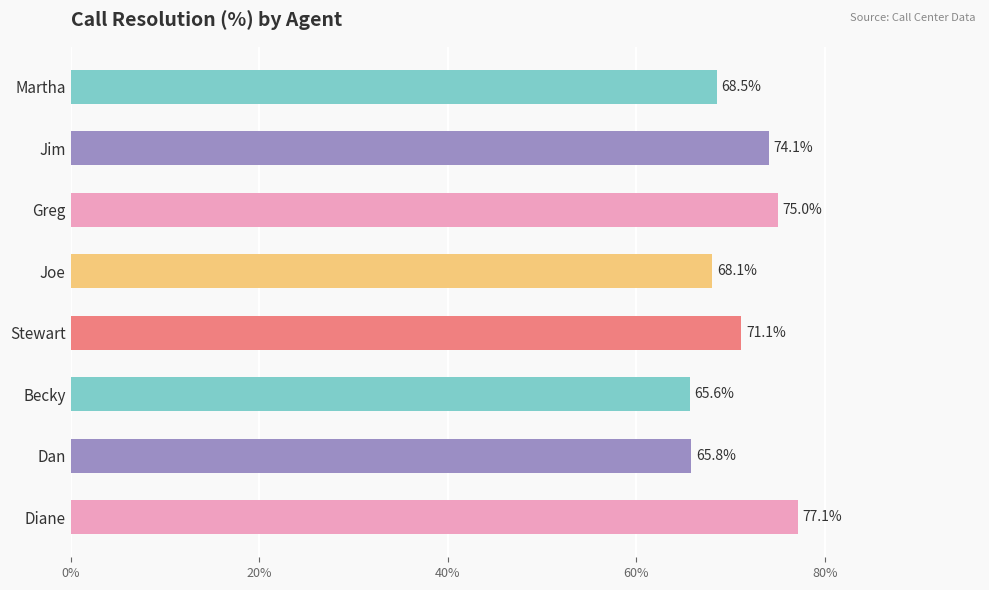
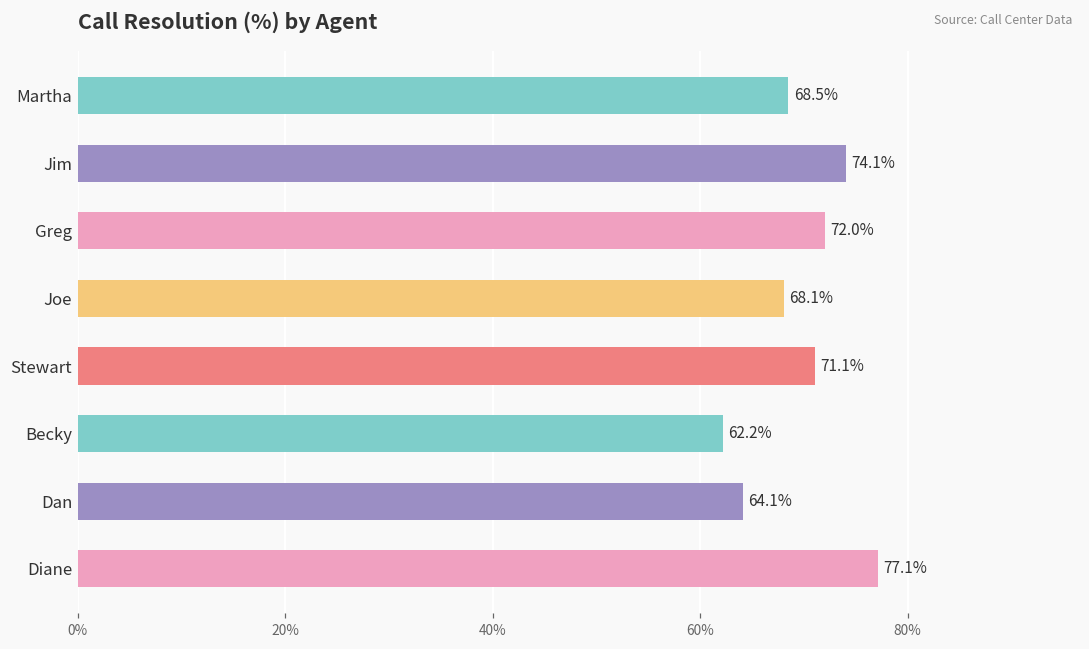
  {
    "Martha": "68.5%",
    "Jim": "74.1%",
-   "Greg": "75.0%",
+   "Greg": "72.0%",
    "Joe": "68.1%",
    "Stewart": "71.1%",
-   "Becky": "65.6%",
-   "Dan": "65.8%",
+   "Becky": "62.2%",
+   "Dan": "64.1%",
    "Diane": "77.1%"
  }
